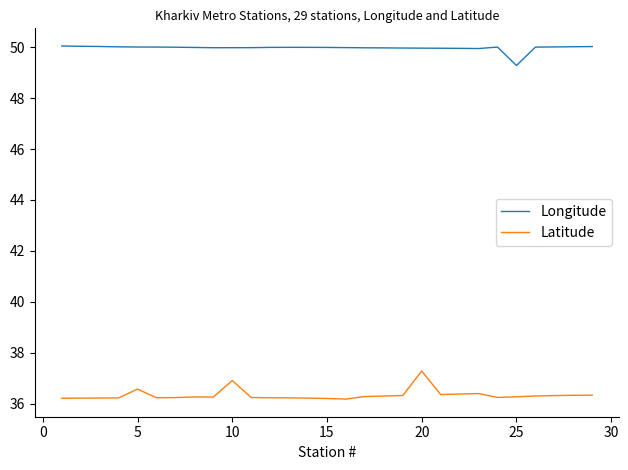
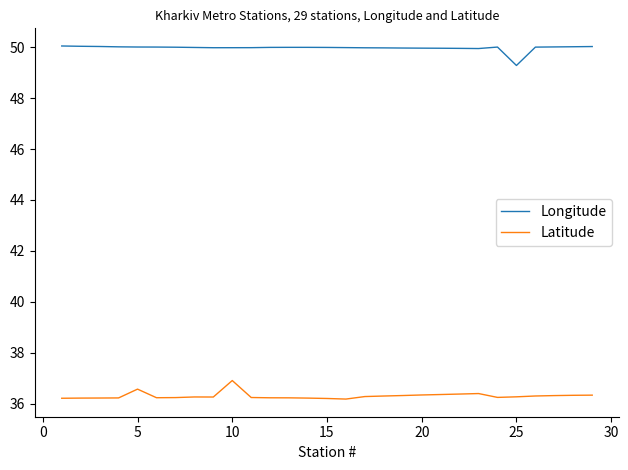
  {
    "Longitude": {
      "5": 50.0,
      "10": 50.0,
      "15": 50.0,
      "20": 50.0,
      "25": 49.3
    },
    "Latitude": {
      "5": 36.6,
      "10": 36.9,
      "15": 36.2,
-     "20": 37.3,
+     "20": 36.3,
      "25": 36.3
    }
  }
